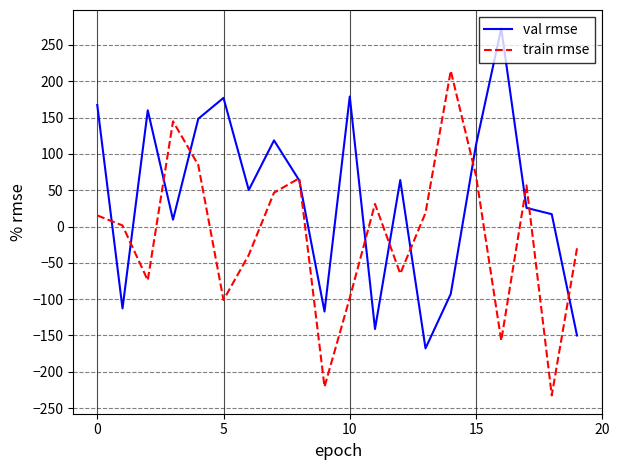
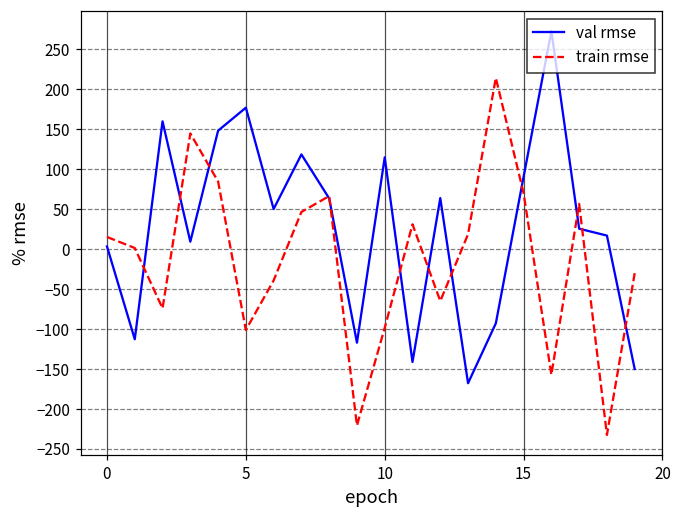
  {
    "val rmse": {
-     "0": 170,
+     "0": 0,
      "5": 180,
-     "10": 180,
-     "15": 110
+     "10": 110,
+     "15": 90
    },
    "train rmse": {
      "0": 20,
      "5": -100,
      "10": -100,
      "15": 70
    }
  }
